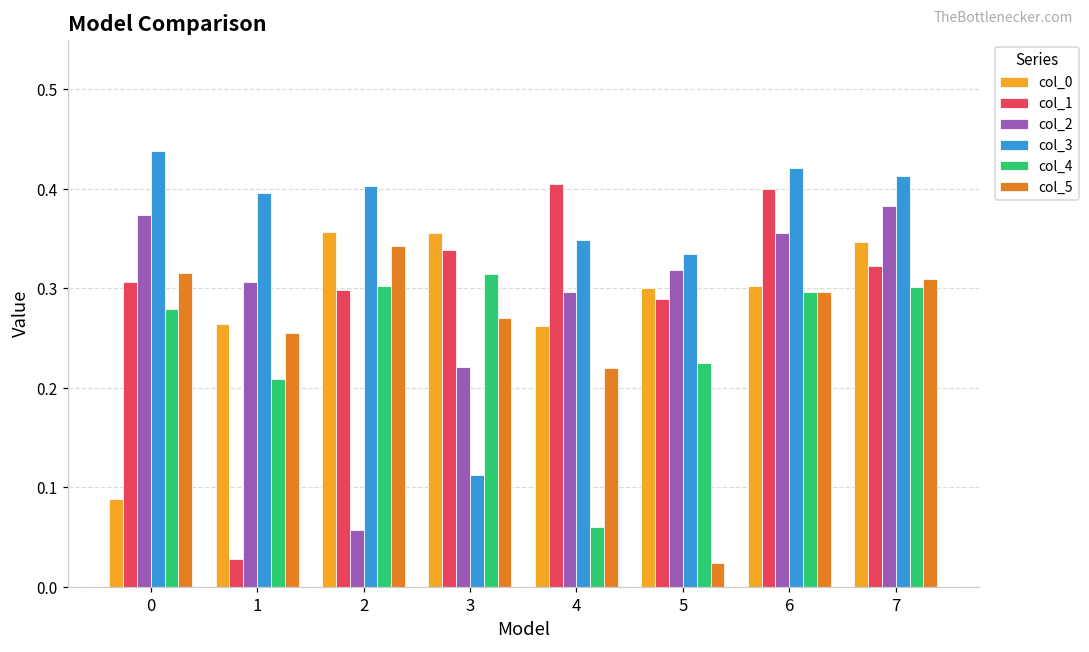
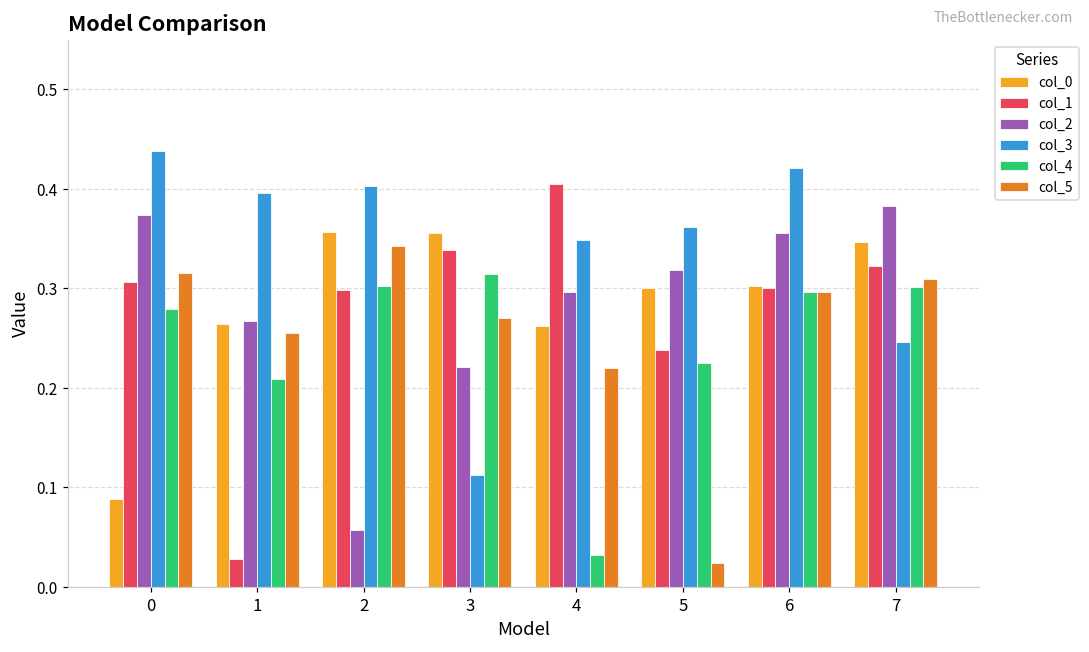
  {
    "col_1": {
      "0": 0.31,
      "1": 0.03,
      "2": 0.30,
      "3": 0.34,
      "4": 0.40,
-     "5": 0.29,
-     "6": 0.4,
+     "5": 0.24,
+     "6": 0.3,
      "7": 0.32
    },
    "col_2": {
      "0": 0.37,
-     "1": 0.31,
+     "1": 0.27,
      "2": 0.06,
      "3": 0.22,
      "4": 0.30,
      "5": 0.32,
      "6": 0.36,
      "7": 0.38
    },
    "col_3": {
      "0": 0.44,
      "1": 0.40,
      "2": 0.40,
      "3": 0.11,
      "4": 0.35,
-     "5": 0.34,
+     "5": 0.36,
      "6": 0.42,
-     "7": 0.41
+     "7": 0.25
    },
    "col_4": {
      "0": 0.28,
      "1": 0.21,
      "2": 0.30,
      "3": 0.31,
-     "4": 0.06,
+     "4": 0.03,
      "5": 0.23,
      "6": 0.30,
      "7": 0.30
    }
  }
